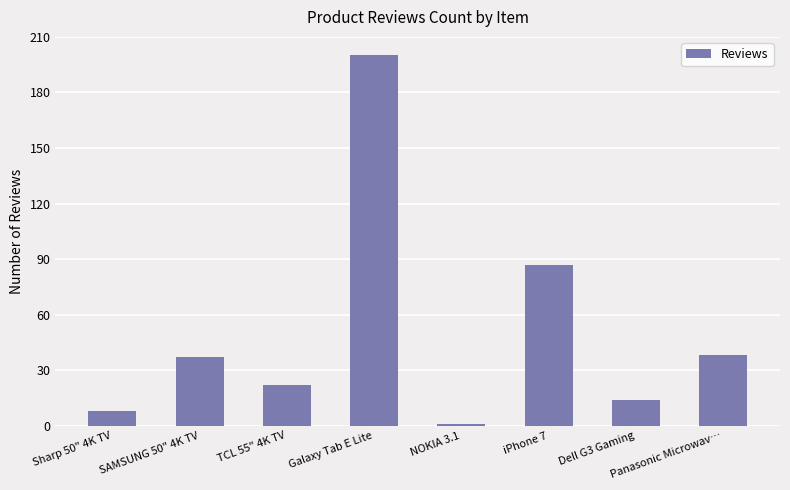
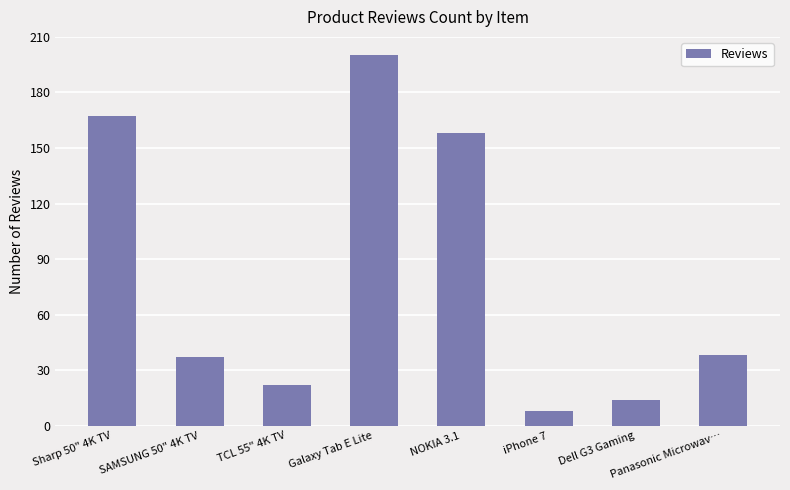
  {
-   "Sharp 50\" 4K TV": 8,
+   "Sharp 50\" 4K TV": 167,
    "SAMSUNG 50\" 4K TV": 37,
    "TCL 55\" 4K TV": 22,
    "Galaxy Tab E Lite": 200,
-   "NOKIA 3.1": 1,
-   "iPhone 7": 87,
+   "NOKIA 3.1": 158,
+   "iPhone 7": 8,
    "Dell G3 Gaming": 14,
    "Panasonic Microwav…": 38
  }
